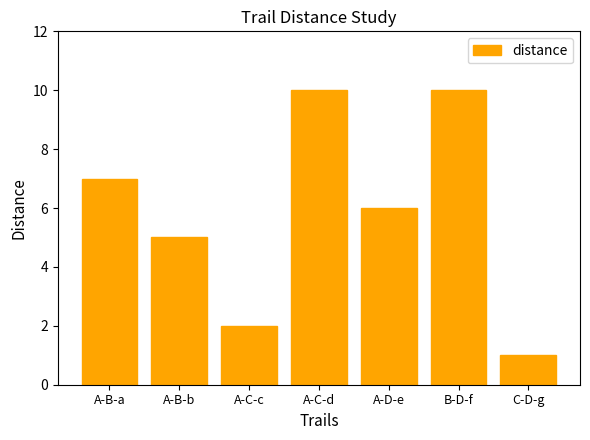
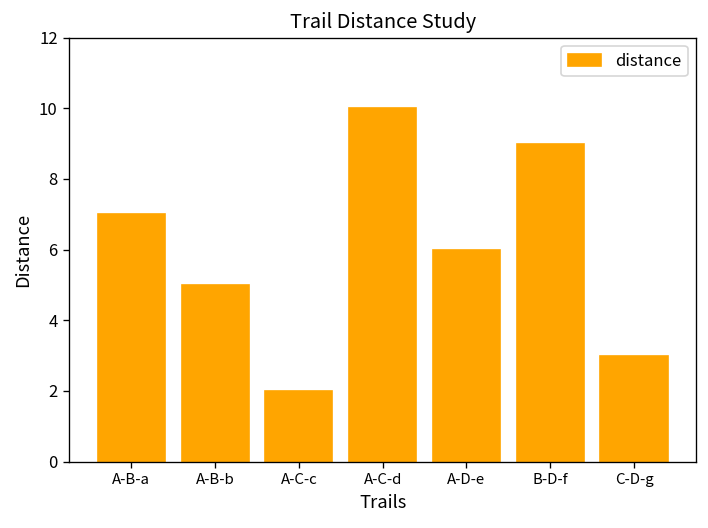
  {
    "A-B-a": 7,
    "A-B-b": 5,
    "A-C-c": 2,
    "A-C-d": 10,
    "A-D-e": 6,
-   "B-D-f": 10,
-   "C-D-g": 1
+   "B-D-f": 9,
+   "C-D-g": 3
  }
